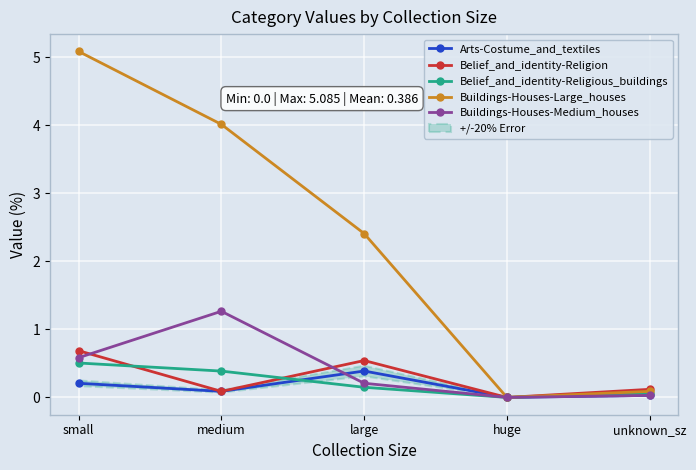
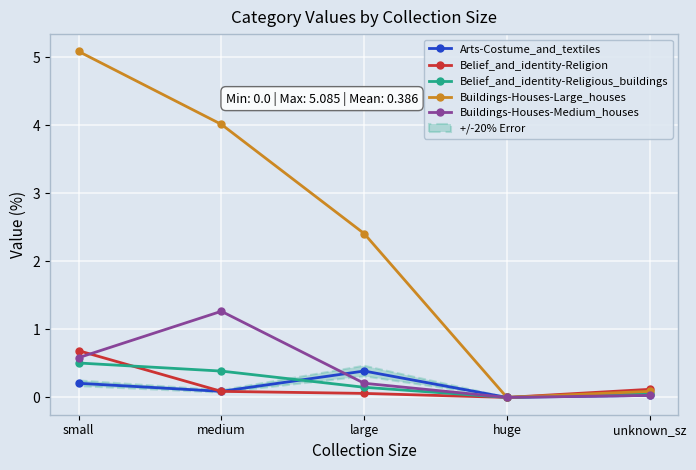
  {
    "Arts-Costume_and_textiles": {
      "small": 0.2,
      "large": 0.4
    },
    "Belief_and_identity-Religion": {
      "small": 0.7,
-     "large": 0.5
+     "large": 0.1
    },
    "Buildings-Houses-Large_houses": {
      "small": 5.1,
      "large": 2.4
    },
    "Buildings-Houses-Medium_houses": {
      "small": 0.6,
      "medium": 1.3,
      "large": 0.2
    }
  }
